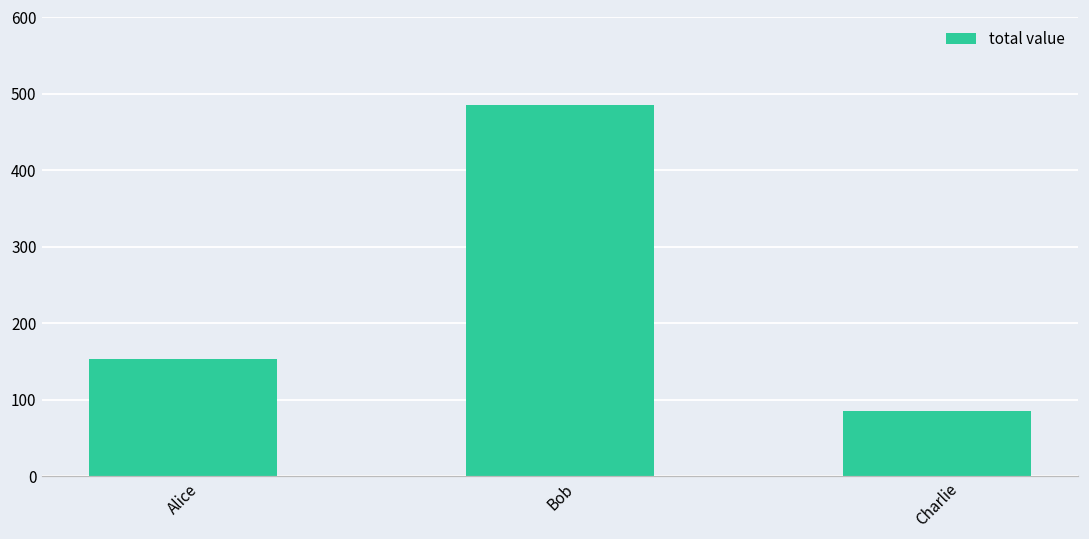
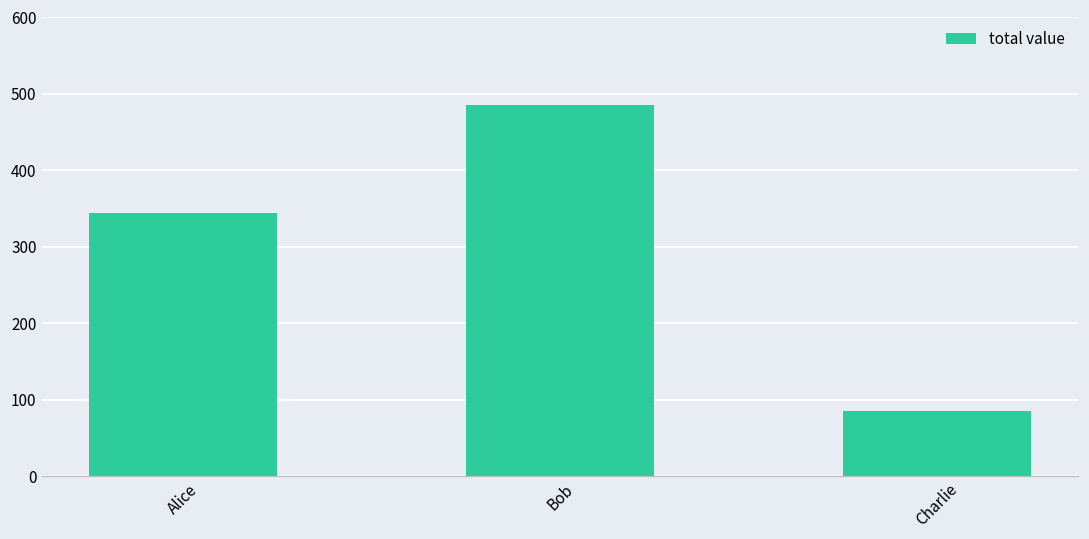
  {
-   "Alice": 150,
+   "Alice": 340,
    "Bob": 490,
    "Charlie": 90
  }
